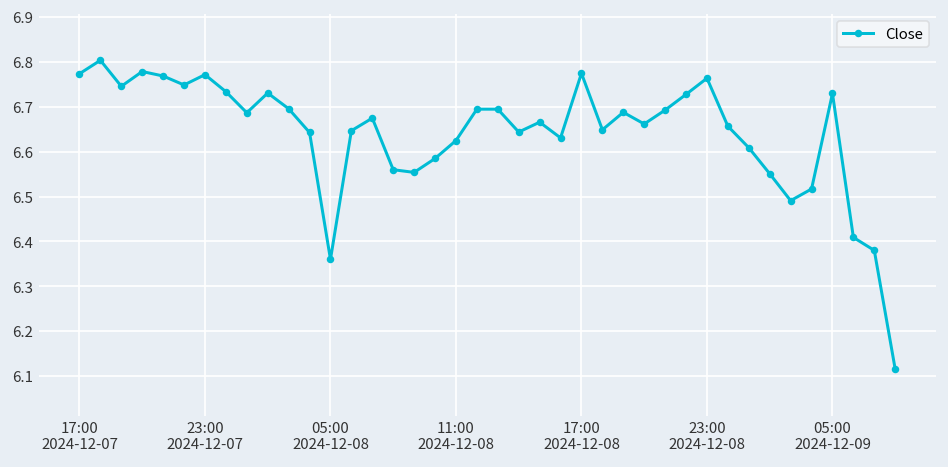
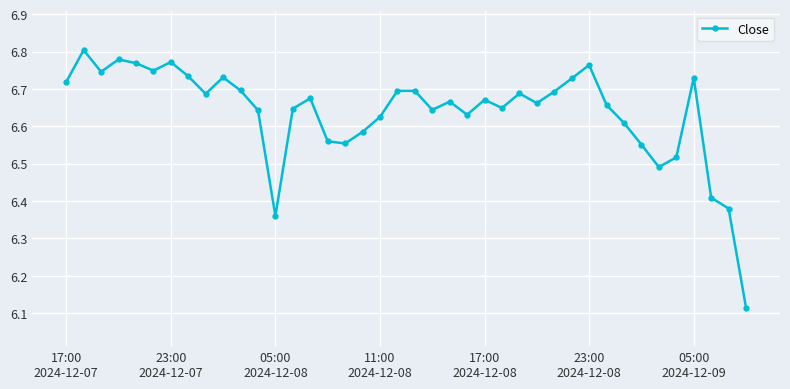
  {
-   "17:00 2024-12-07": 6.77,
+   "17:00 2024-12-07": 6.72,
    "23:00 2024-12-07": 6.77,
    "05:00 2024-12-08": 6.36,
    "11:00 2024-12-08": 6.63,
-   "17:00 2024-12-08": 6.78,
+   "17:00 2024-12-08": 6.67,
    "23:00 2024-12-08": 6.76,
    "05:00 2024-12-09": 6.73
  }
